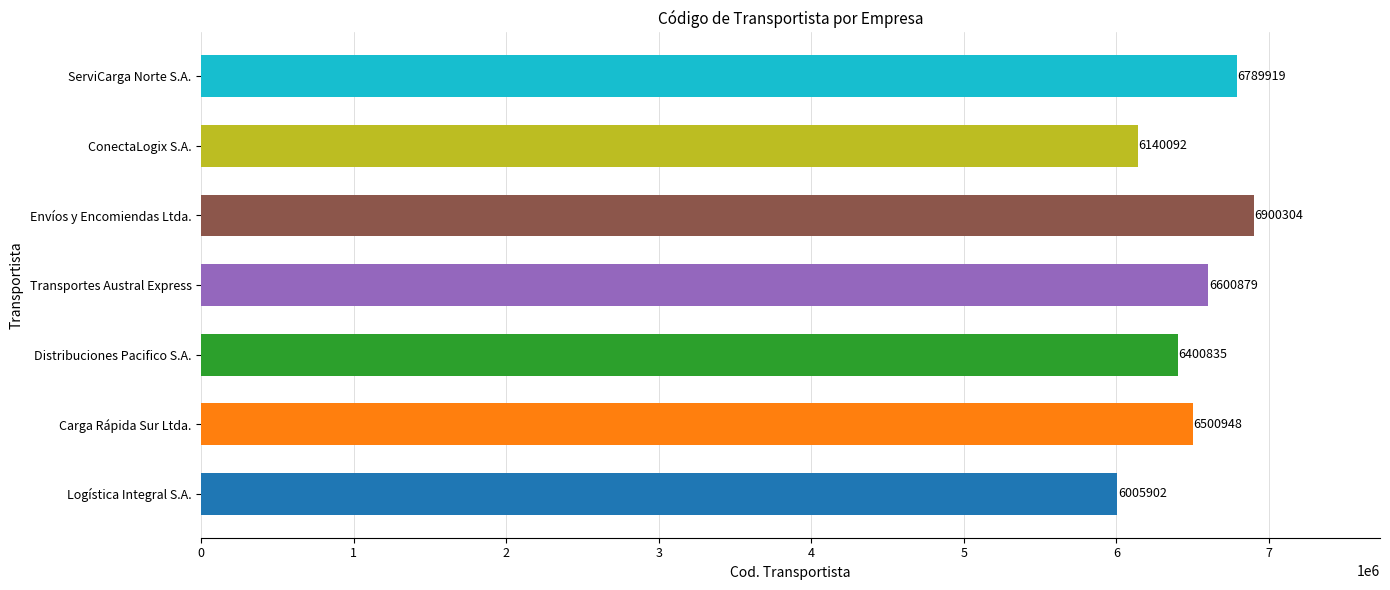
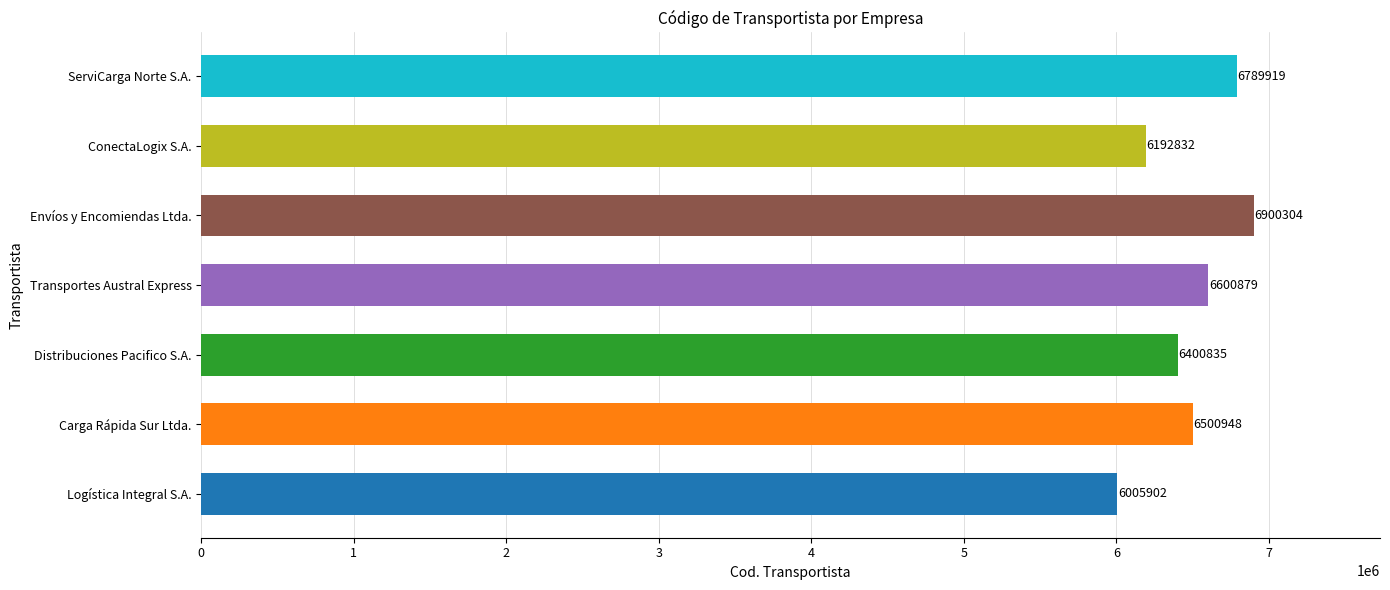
  {
    "ServiCarga Norte S.A.": 6789919,
-   "ConectaLogix S.A.": 6140092,
+   "ConectaLogix S.A.": 6192832,
    "Envíos y Encomiendas Ltda.": 6900304,
    "Transportes Austral Express": 6600879,
    "Distribuciones Pacifico S.A.": 6400835,
    "Carga Rápida Sur Ltda.": 6500948,
    "Logística Integral S.A.": 6005902
  }
